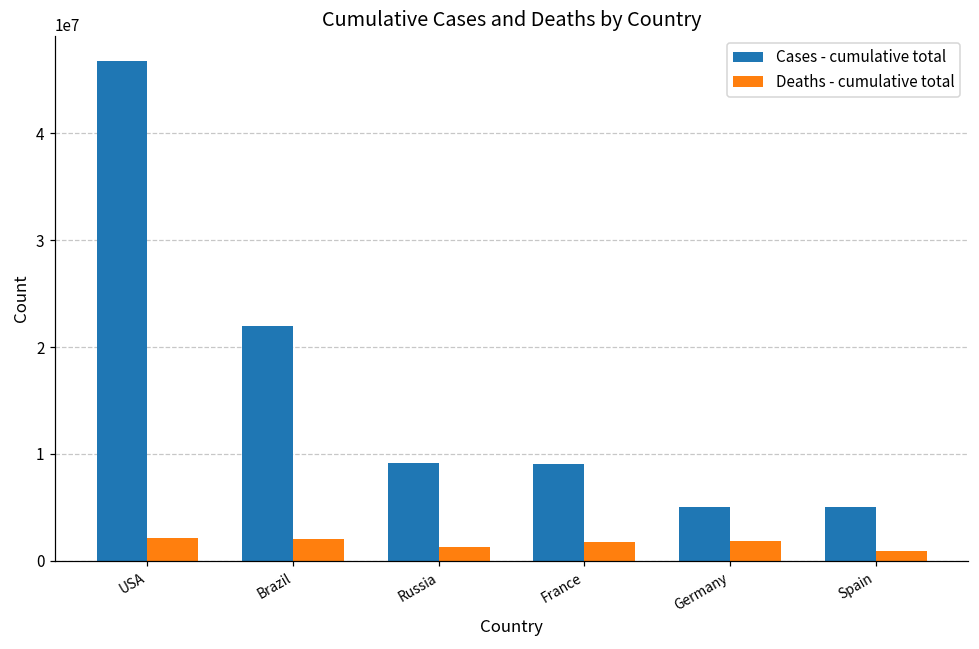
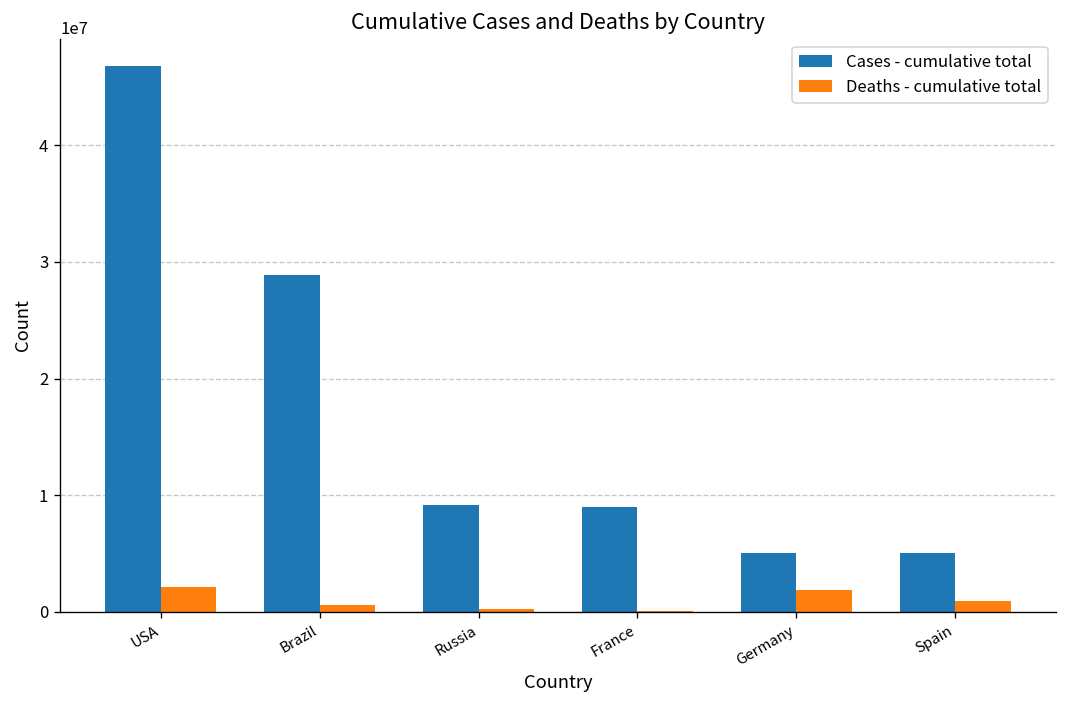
  {
    "Cases - cumulative total": {
      "USA": 47000000,
-     "Brazil": 22000000,
+     "Brazil": 29000000,
      "Russia": 9000000,
      "France": 9000000,
      "Germany": 5000000,
      "Spain": 5000000
    },
    "Deaths - cumulative total": {
      "USA": 2000000,
-     "Brazil": 2000000,
-     "Russia": 1000000,
-     "France": 2000000,
+     "Brazil": 1000000,
+     "Russia": 0,
+     "France": 0,
      "Germany": 2000000,
      "Spain": 1000000
    }
  }
